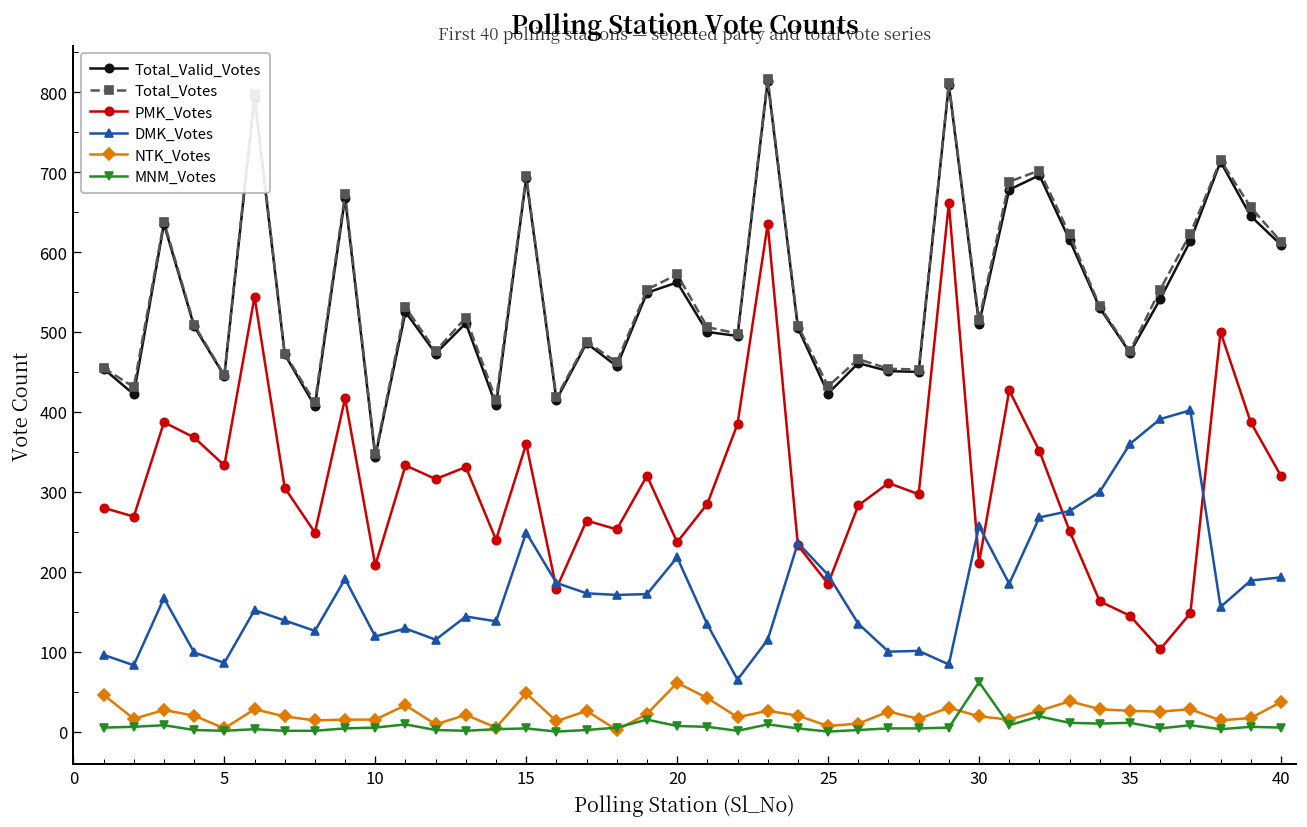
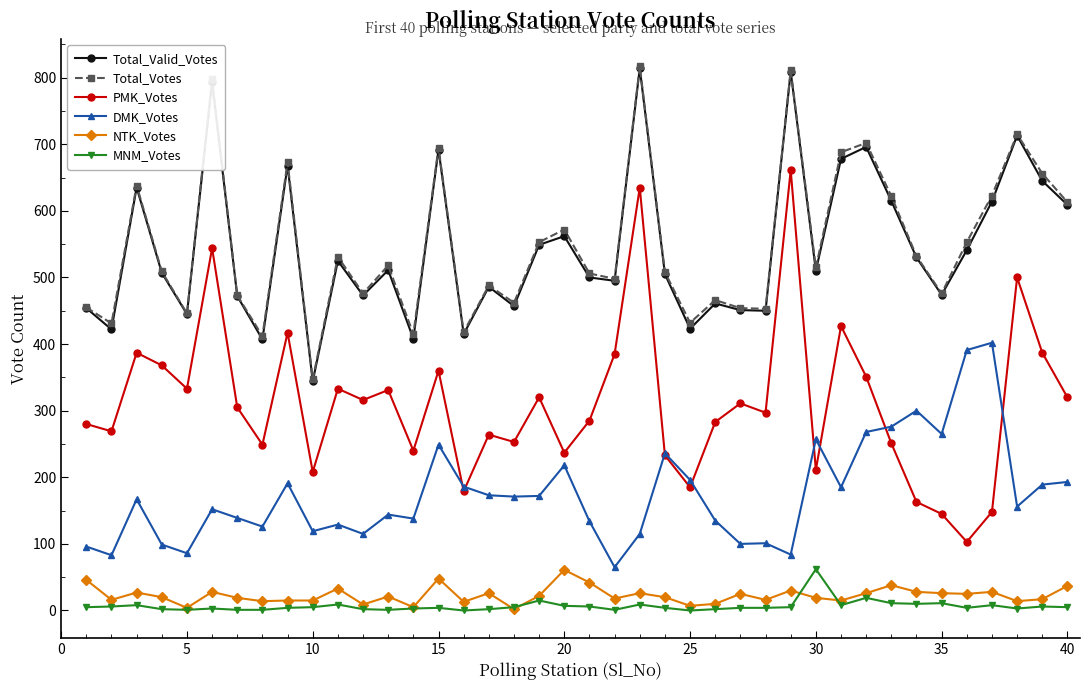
  {
    "Total_Valid_Votes": {
      "20": 560,
      "25": 420,
      "30": 510,
      "40": 610
    },
    "Total_Votes": {
      "20": 570,
      "25": 430,
      "30": 520,
      "40": 610
    },
    "PMK_Votes": {
      "5": 330,
      "10": 210,
      "15": 360,
      "20": 240,
      "25": 190,
      "30": 210,
      "35": 150,
      "40": 320
    },
    "DMK_Votes": {
      "5": 90,
      "10": 120,
      "15": 250,
      "20": 220,
      "25": 200,
      "30": 260,
-     "35": 360,
+     "35": 270,
      "40": 190
    },
    "NTK_Votes": {
      "10": 20,
      "15": 50,
      "20": 60,
      "25": 10,
      "30": 20,
      "35": 30,
      "40": 40
    },
    "MNM_Votes": {
      "10": 10,
      "15": 0,
      "20": 10,
      "25": 0,
      "30": 60,
      "35": 10,
      "40": 10
    }
  }
